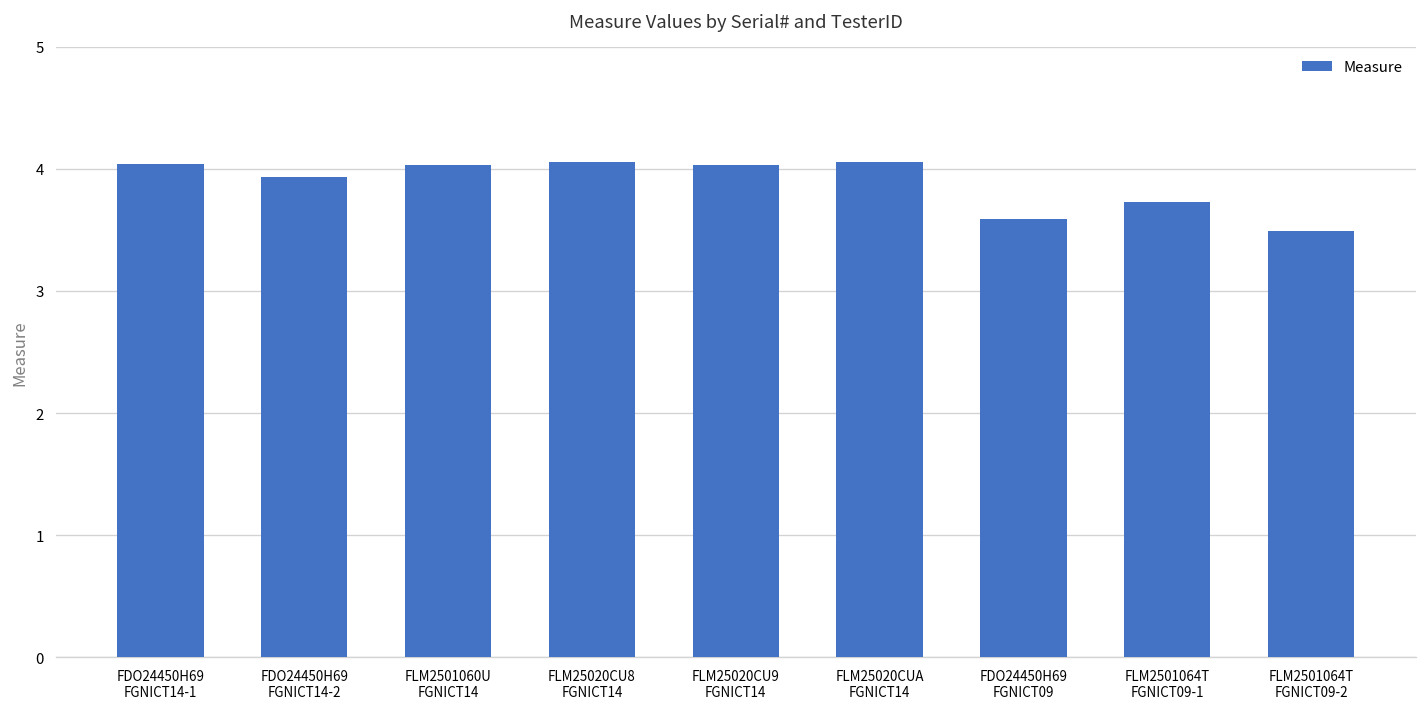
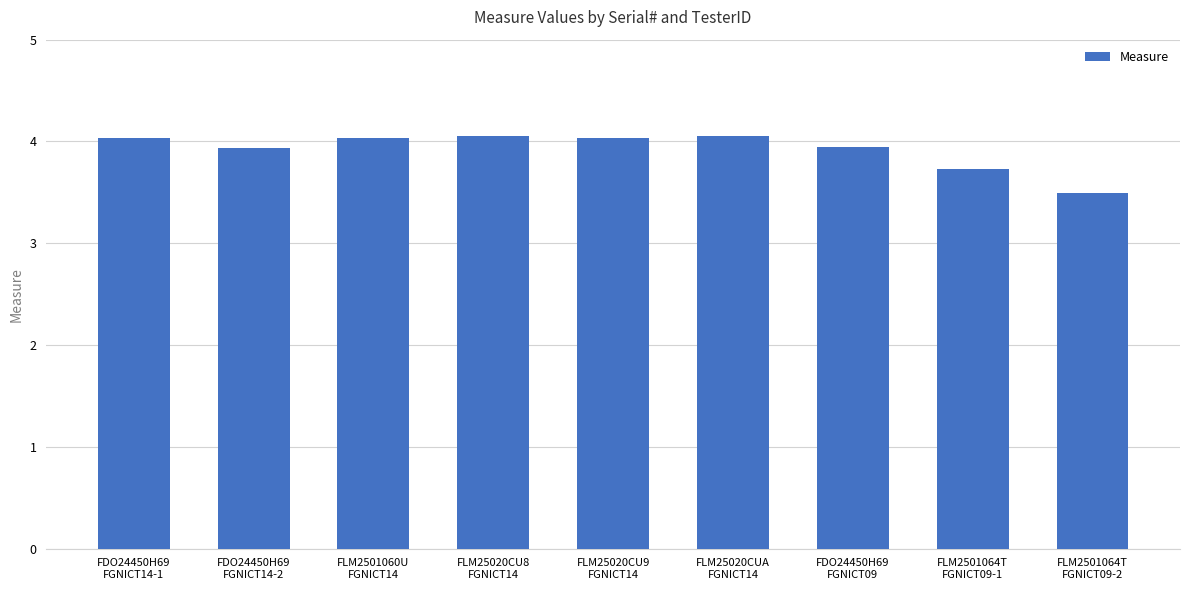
  {
    "FDO24450H69 FGNICT14-1": 4.04,
    "FDO24450H69 FGNICT14-2": 3.93,
    "FLM2501060U FGNICT14": 4.03,
    "FLM25020CU8 FGNICT14": 4.05,
    "FLM25020CU9 FGNICT14": 4.03,
    "FLM25020CUA FGNICT14": 4.06,
-   "FDO24450H69 FGNICT09": 3.59,
+   "FDO24450H69 FGNICT09": 3.94,
    "FLM2501064T FGNICT09-1": 3.73,
    "FLM2501064T FGNICT09-2": 3.49
  }
